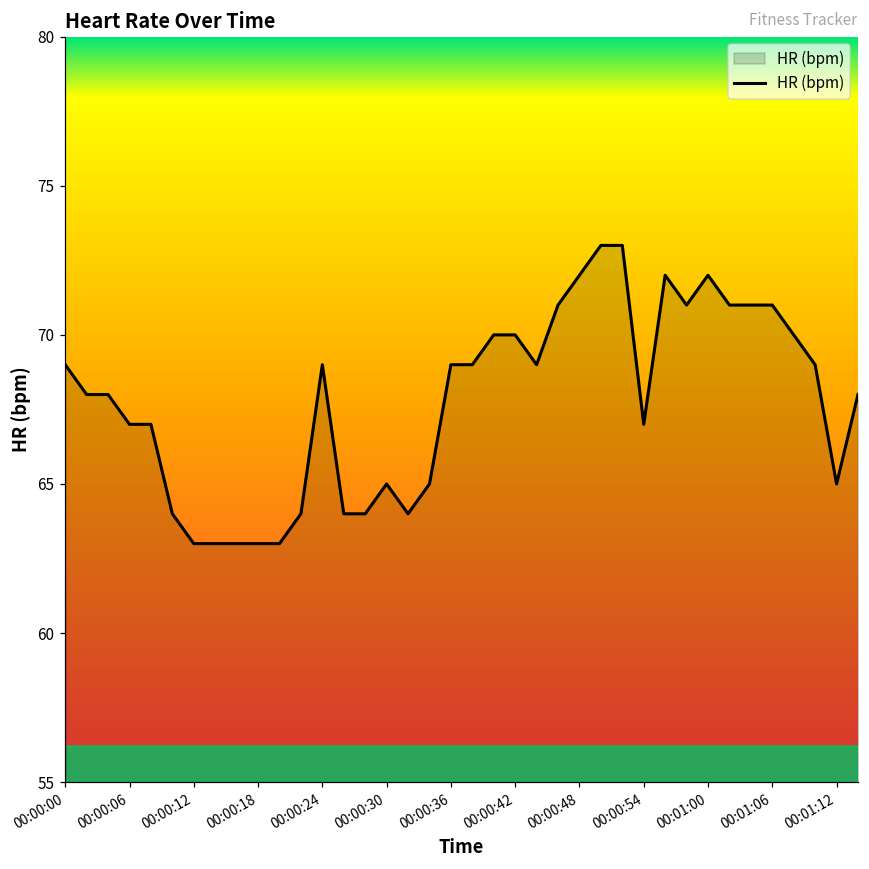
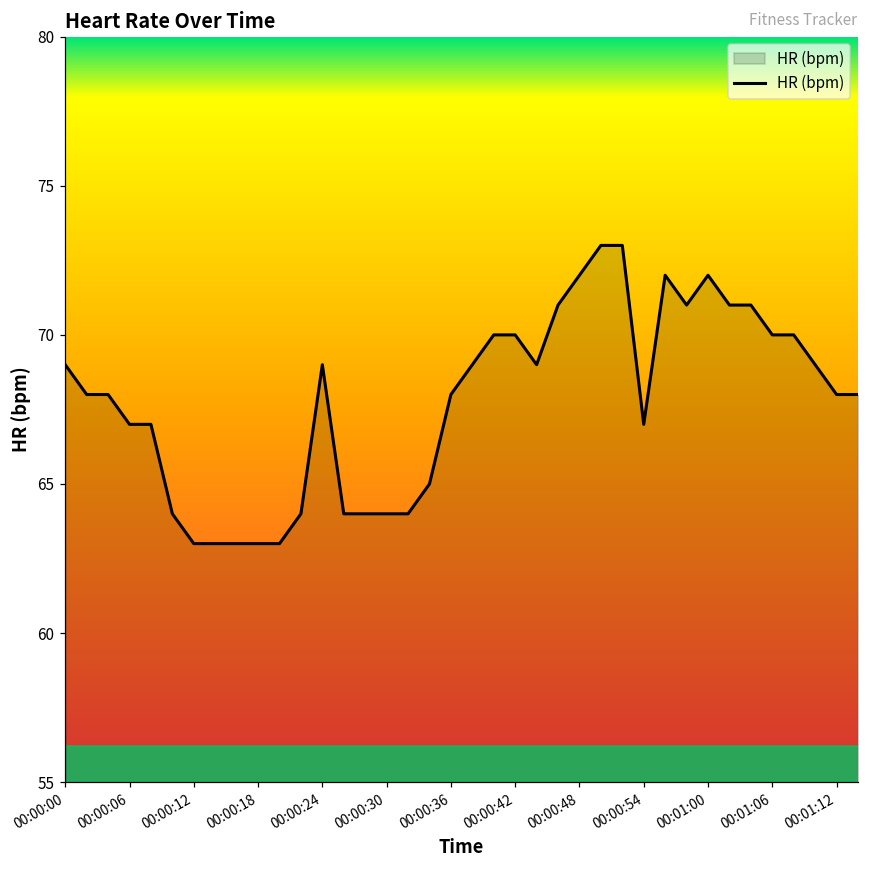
  {
    "00:00:00": 69,
    "00:00:06": 67,
    "00:00:12": 63,
    "00:00:18": 63,
    "00:00:24": 69,
-   "00:00:30": 65,
-   "00:00:36": 69,
+   "00:00:30": 64,
+   "00:00:36": 68,
    "00:00:42": 70,
    "00:00:48": 72,
    "00:00:54": 67,
    "00:01:00": 72,
-   "00:01:06": 71,
-   "00:01:12": 65
+   "00:01:06": 70,
+   "00:01:12": 68
  }
